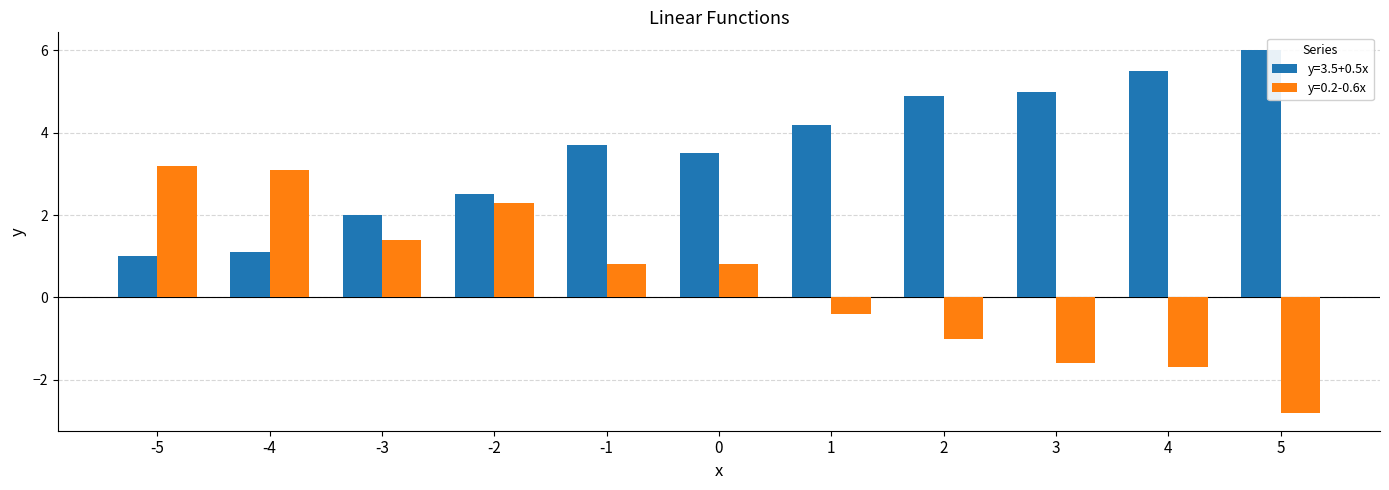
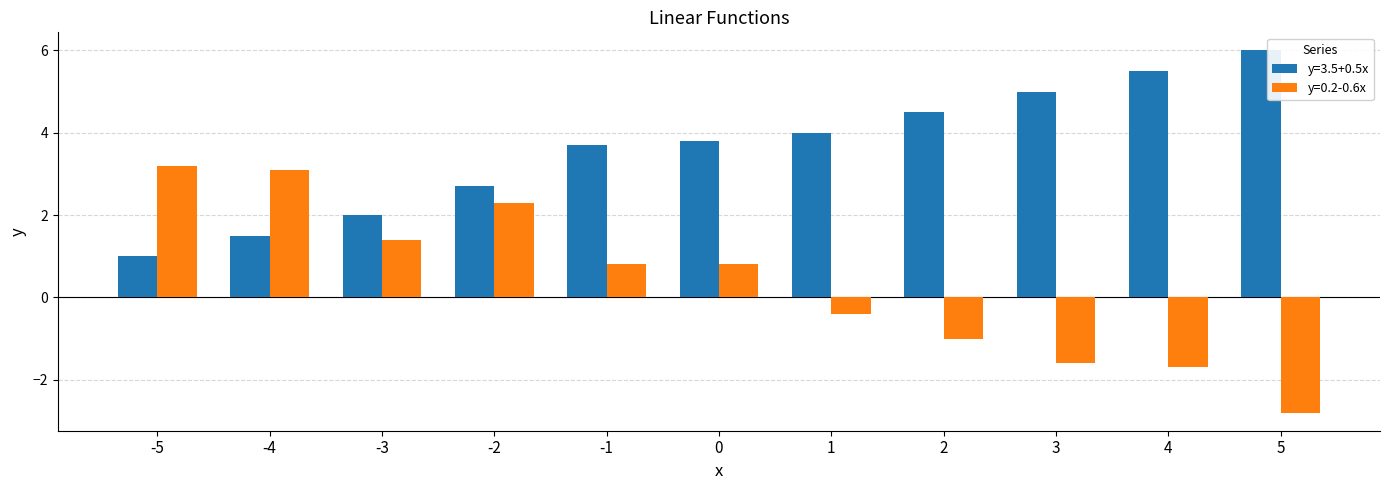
  {
    "y=3.5+0.5x": {
      "-5": 1.0,
-     "-4": 1.1,
+     "-4": 1.5,
      "-3": 2.0,
-     "-2": 2.5,
+     "-2": 2.7,
      "-1": 3.7,
-     "0": 3.5,
-     "1": 4.2,
-     "2": 4.9,
+     "0": 3.8,
+     "1": 4.0,
+     "2": 4.5,
      "3": 5.0,
      "4": 5.5,
      "5": 6.0
    },
    "y=0.2-0.6x": {
      "-5": 3.2,
      "-4": 3.1,
      "-3": 1.4,
      "-2": 2.3,
      "-1": 0.8,
      "0": 0.8,
      "1": -0.4,
      "2": -1.0,
      "3": -1.6,
      "4": -1.7,
      "5": -2.8
    }
  }
